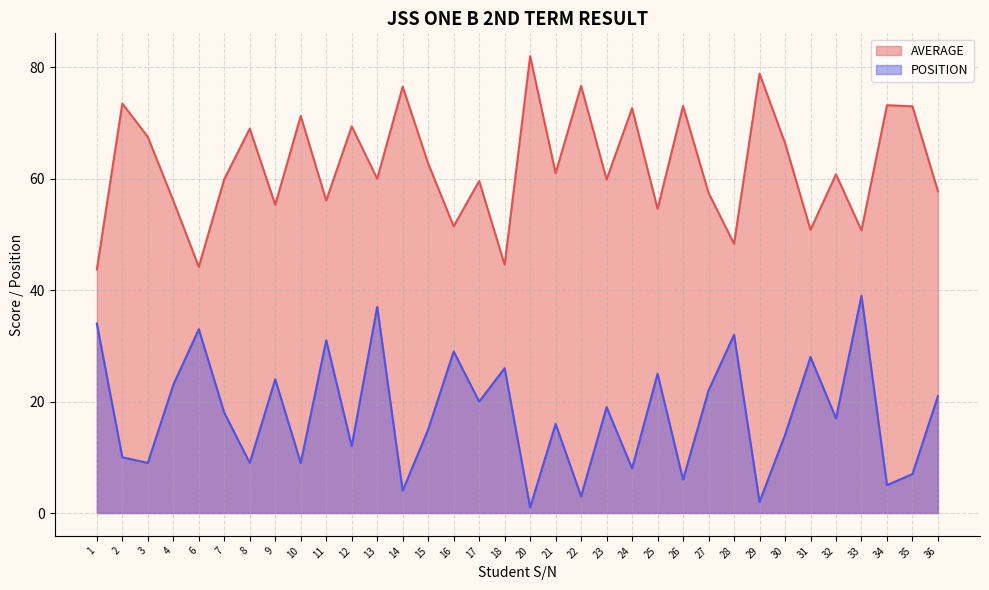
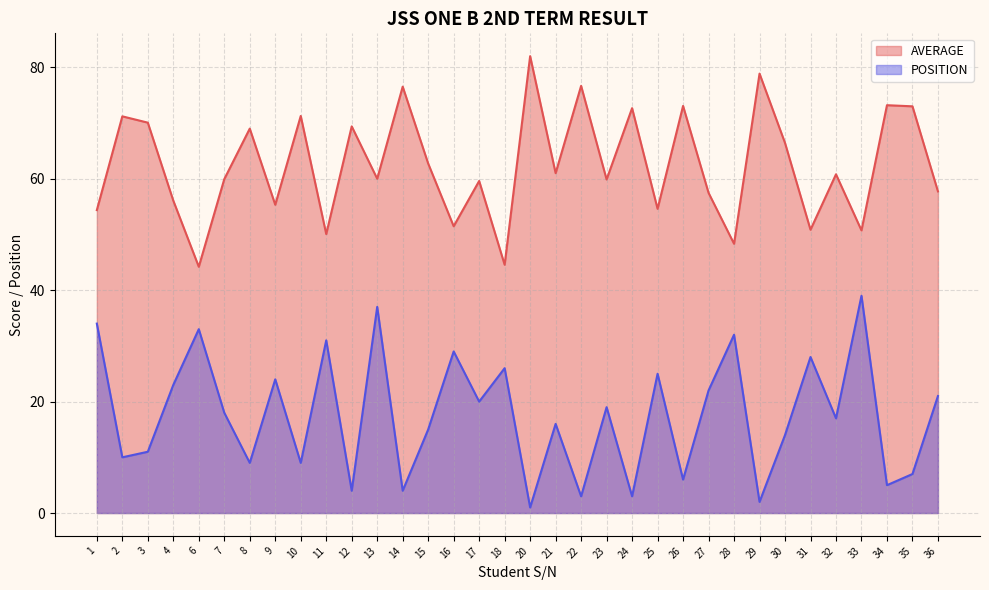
  {
    "AVERAGE": {
-     "1": 44,
-     "2": 74,
-     "3": 68,
+     "1": 54,
+     "2": 71,
+     "3": 70,
      "4": 56,
      "6": 44,
      "7": 60,
      "8": 69,
      "9": 55,
      "10": 71,
-     "11": 56,
+     "11": 50,
      "12": 69,
      "13": 60,
      "14": 77,
      "15": 63,
      "16": 51,
      "17": 60,
      "18": 45,
      "20": 82,
      "21": 61,
      "22": 77,
      "23": 60,
      "24": 73,
      "25": 55,
      "26": 73,
      "27": 57,
      "28": 48,
      "29": 79,
      "30": 66,
      "31": 51,
      "32": 61,
      "33": 51,
      "34": 73,
      "35": 73,
      "36": 58
    },
    "POSITION": {
      "1": 34,
      "2": 10,
-     "3": 9,
+     "3": 11,
      "4": 23,
      "6": 33,
      "7": 18,
      "8": 9,
      "9": 24,
      "10": 9,
      "11": 31,
-     "12": 12,
+     "12": 4,
      "13": 37,
      "14": 4,
      "15": 15,
      "16": 29,
      "17": 20,
      "18": 26,
      "20": 1,
      "21": 16,
      "22": 3,
      "23": 19,
-     "24": 8,
+     "24": 3,
      "25": 25,
      "26": 6,
      "27": 22,
      "28": 32,
      "29": 2,
      "30": 14,
      "31": 28,
      "32": 17,
      "33": 39,
      "34": 5,
      "35": 7,
      "36": 21
    }
  }
